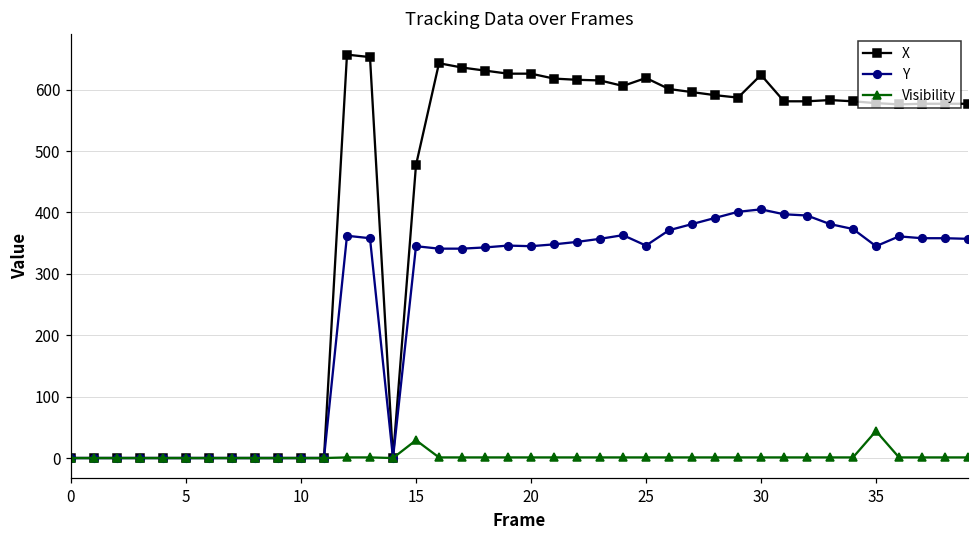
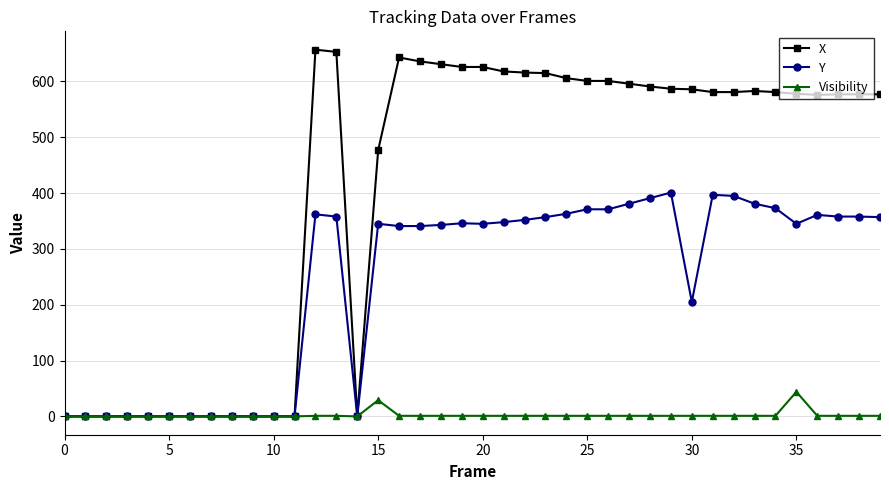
  {
    "X": {
      "15": 480,
      "20": 630,
-     "25": 620,
-     "30": 620
+     "25": 600,
+     "30": 590
    },
    "Y": {
      "15": 350,
      "20": 350,
-     "25": 350,
-     "30": 410,
+     "25": 370,
+     "30": 210,
      "35": 350
    },
    "Visibility": {
      "15": 30,
      "20": 0,
      "25": 0,
      "30": 0,
      "35": 40
    }
  }
